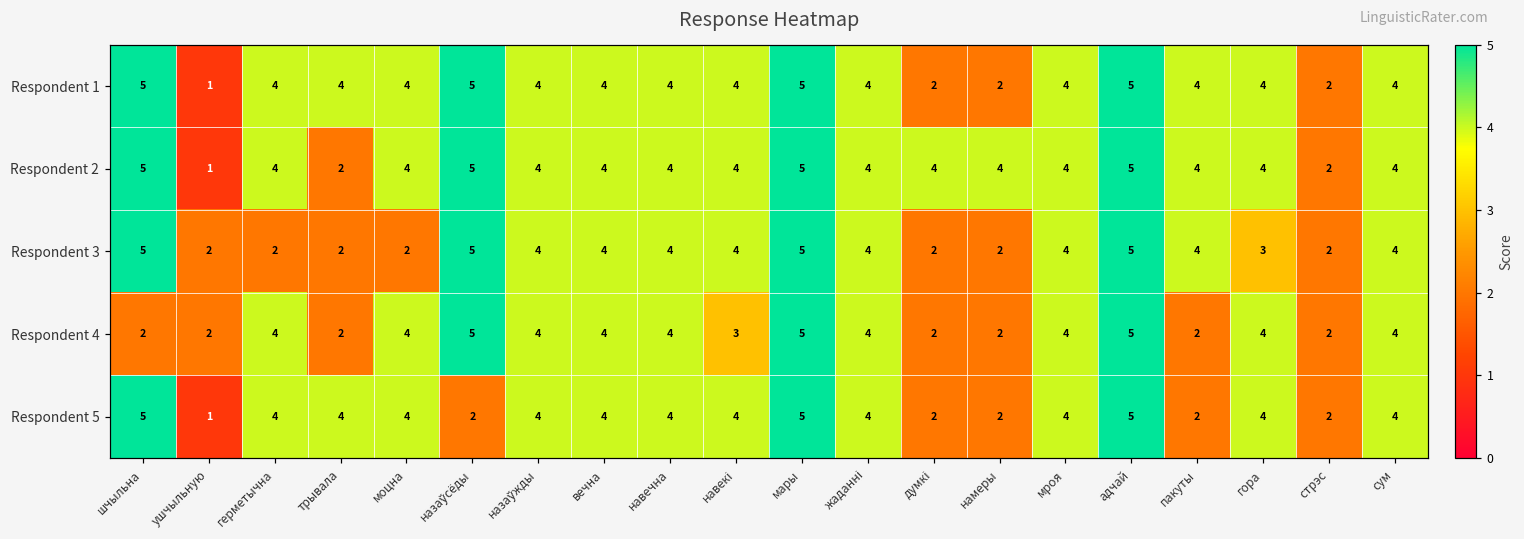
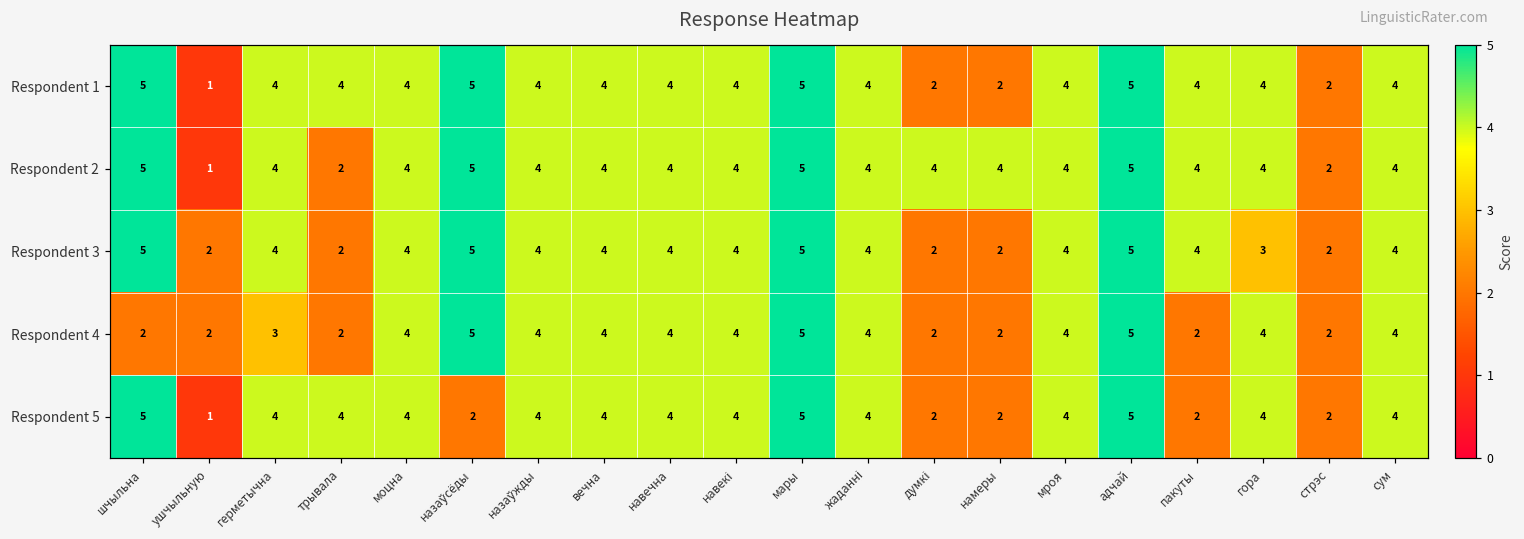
  {
    "Respondent 1": {
      "шчыльна": 5,
      "ушчыльную": 1,
      "герметычна": 4,
      "трывала": 4,
      "моцна": 4,
      "назаўсёды": 5,
      "назаўжды": 4,
      "вечна": 4,
      "навечна": 4,
      "навекі": 4,
      "мары": 5,
      "жаданні": 4,
      "думкі": 2,
      "намеры": 2,
      "мроя": 4,
      "адчай": 5,
      "пакуты": 4,
      "гора": 4,
      "стрэс": 2,
      "сум": 4
    },
    "Respondent 2": {
      "шчыльна": 5,
      "ушчыльную": 1,
      "герметычна": 4,
      "трывала": 2,
      "моцна": 4,
      "назаўсёды": 5,
      "назаўжды": 4,
      "вечна": 4,
      "навечна": 4,
      "навекі": 4,
      "мары": 5,
      "жаданні": 4,
      "думкі": 4,
      "намеры": 4,
      "мроя": 4,
      "адчай": 5,
      "пакуты": 4,
      "гора": 4,
      "стрэс": 2,
      "сум": 4
    },
    "Respondent 3": {
      "шчыльна": 5,
      "ушчыльную": 2,
-     "герметычна": 2,
+     "герметычна": 4,
      "трывала": 2,
-     "моцна": 2,
+     "моцна": 4,
      "назаўсёды": 5,
      "назаўжды": 4,
      "вечна": 4,
      "навечна": 4,
      "навекі": 4,
      "мары": 5,
      "жаданні": 4,
      "думкі": 2,
      "намеры": 2,
      "мроя": 4,
      "адчай": 5,
      "пакуты": 4,
      "гора": 3,
      "стрэс": 2,
      "сум": 4
    },
    "Respondent 4": {
      "шчыльна": 2,
      "ушчыльную": 2,
-     "герметычна": 4,
+     "герметычна": 3,
      "трывала": 2,
      "моцна": 4,
      "назаўсёды": 5,
      "назаўжды": 4,
      "вечна": 4,
      "навечна": 4,
-     "навекі": 3,
+     "навекі": 4,
      "мары": 5,
      "жаданні": 4,
      "думкі": 2,
      "намеры": 2,
      "мроя": 4,
      "адчай": 5,
      "пакуты": 2,
      "гора": 4,
      "стрэс": 2,
      "сум": 4
    },
    "Respondent 5": {
      "шчыльна": 5,
      "ушчыльную": 1,
      "герметычна": 4,
      "трывала": 4,
      "моцна": 4,
      "назаўсёды": 2,
      "назаўжды": 4,
      "вечна": 4,
      "навечна": 4,
      "навекі": 4,
      "мары": 5,
      "жаданні": 4,
      "думкі": 2,
      "намеры": 2,
      "мроя": 4,
      "адчай": 5,
      "пакуты": 2,
      "гора": 4,
      "стрэс": 2,
      "сум": 4
    }
  }
